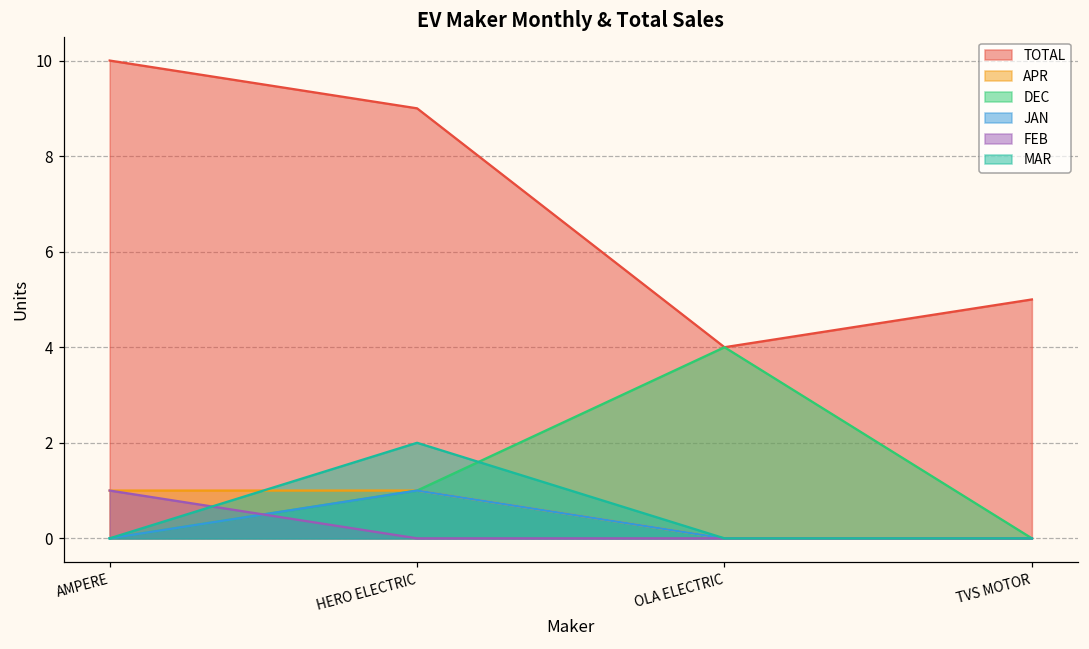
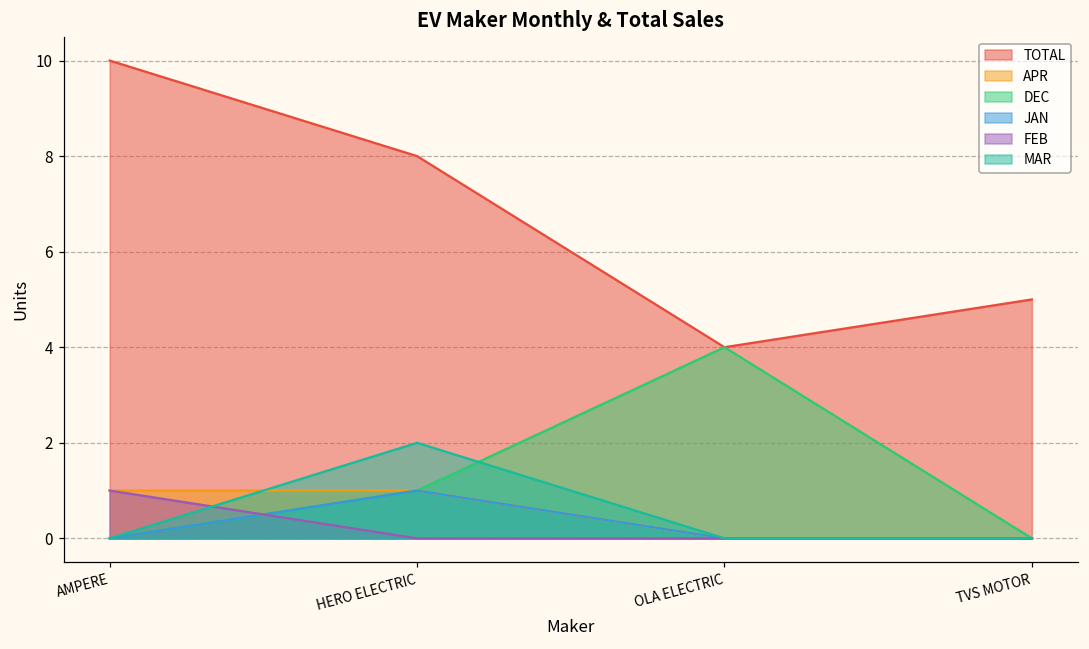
  {
    "TOTAL": {
      "AMPERE": 10,
-     "HERO ELECTRIC": 9,
+     "HERO ELECTRIC": 8,
      "TVS MOTOR": 5
    },
    "FEB": {
      "HERO ELECTRIC": 0
    }
  }
